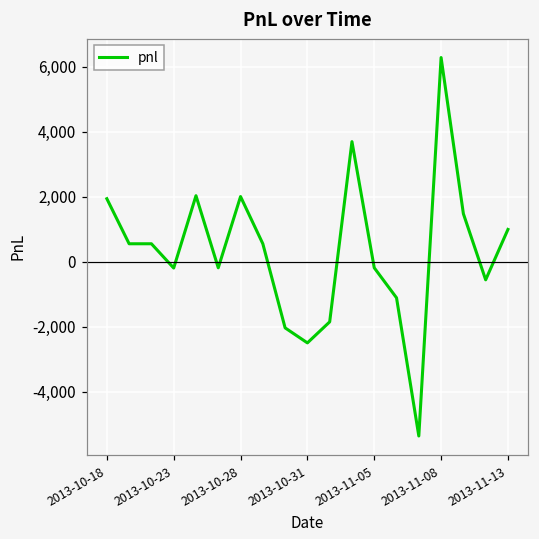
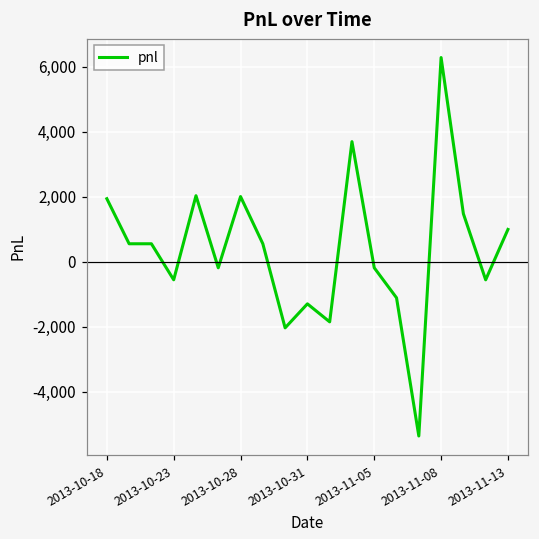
  {
    "2013-10-18": "1,900",
-   "2013-10-23": "-200",
+   "2013-10-23": "-600",
    "2013-10-28": "2,000",
-   "2013-10-31": "-2,500",
+   "2013-10-31": "-1,300",
    "2013-11-05": "-200",
    "2013-11-08": "6,300",
    "2013-11-13": "1,000"
  }
